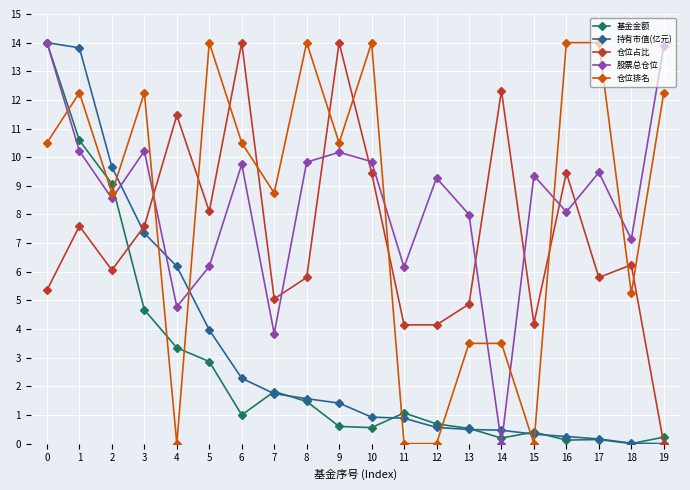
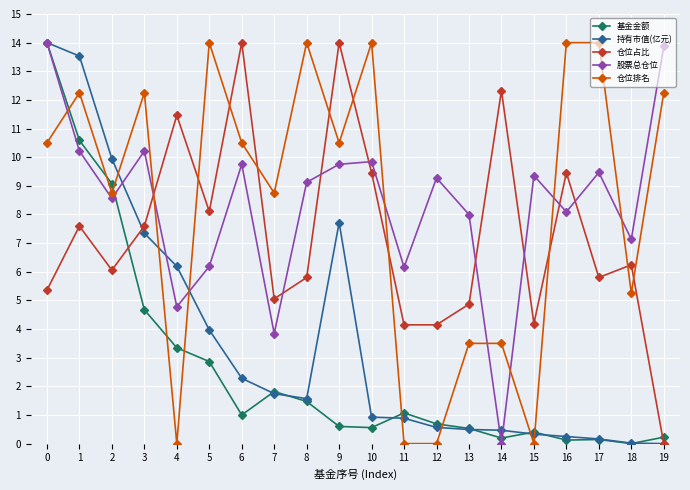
  {
    "基金金额": {
      "1": 10.6,
      "2": 9.1,
      "3": 4.7,
      "4": 3.3,
      "5": 2.9,
      "6": 1.0,
      "8": 1.5,
      "9": 0.6,
      "10": 0.6,
      "11": 1.1,
      "12": 0.7,
      "14": 0.2,
      "16": 0.1,
      "19": 0.2
    },
    "持有市值(亿元)": {
-     "1": 13.8,
-     "2": 9.7,
+     "1": 13.5,
+     "2": 9.9,
      "3": 7.3,
      "4": 6.2,
      "5": 4.0,
      "6": 2.3,
      "8": 1.6,
-     "9": 1.4,
+     "9": 7.7,
      "10": 0.9,
      "11": 0.9,
      "12": 0.6,
      "14": 0.5,
      "16": 0.2
    },
    "股票总仓位": {
      "1": 10.2,
      "2": 8.6,
      "3": 10.2,
      "4": 4.8,
      "5": 6.2,
      "6": 9.8,
      "7": 3.8,
-     "8": 9.8,
-     "9": 10.2,
+     "8": 9.1,
+     "9": 9.8,
      "10": 9.8,
      "11": 6.2,
      "12": 9.3,
      "13": 8.0,
      "14": 0.0,
      "15": 9.4,
      "16": 8.1,
      "17": 9.5,
      "18": 7.1
    }
  }
